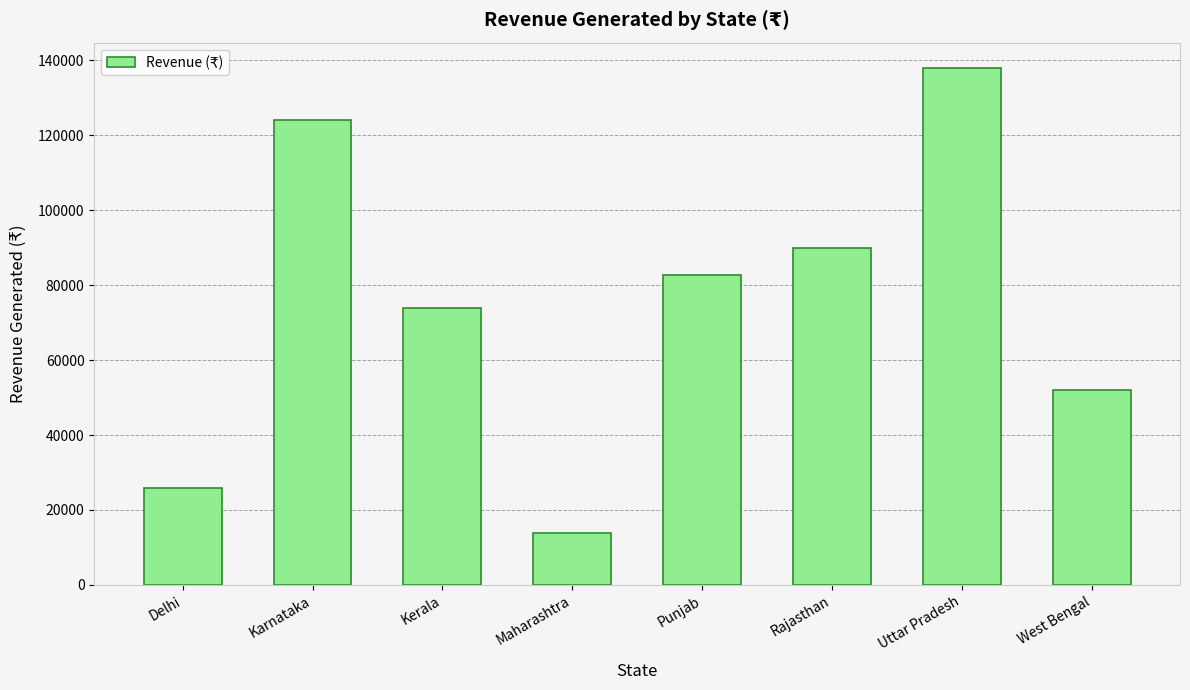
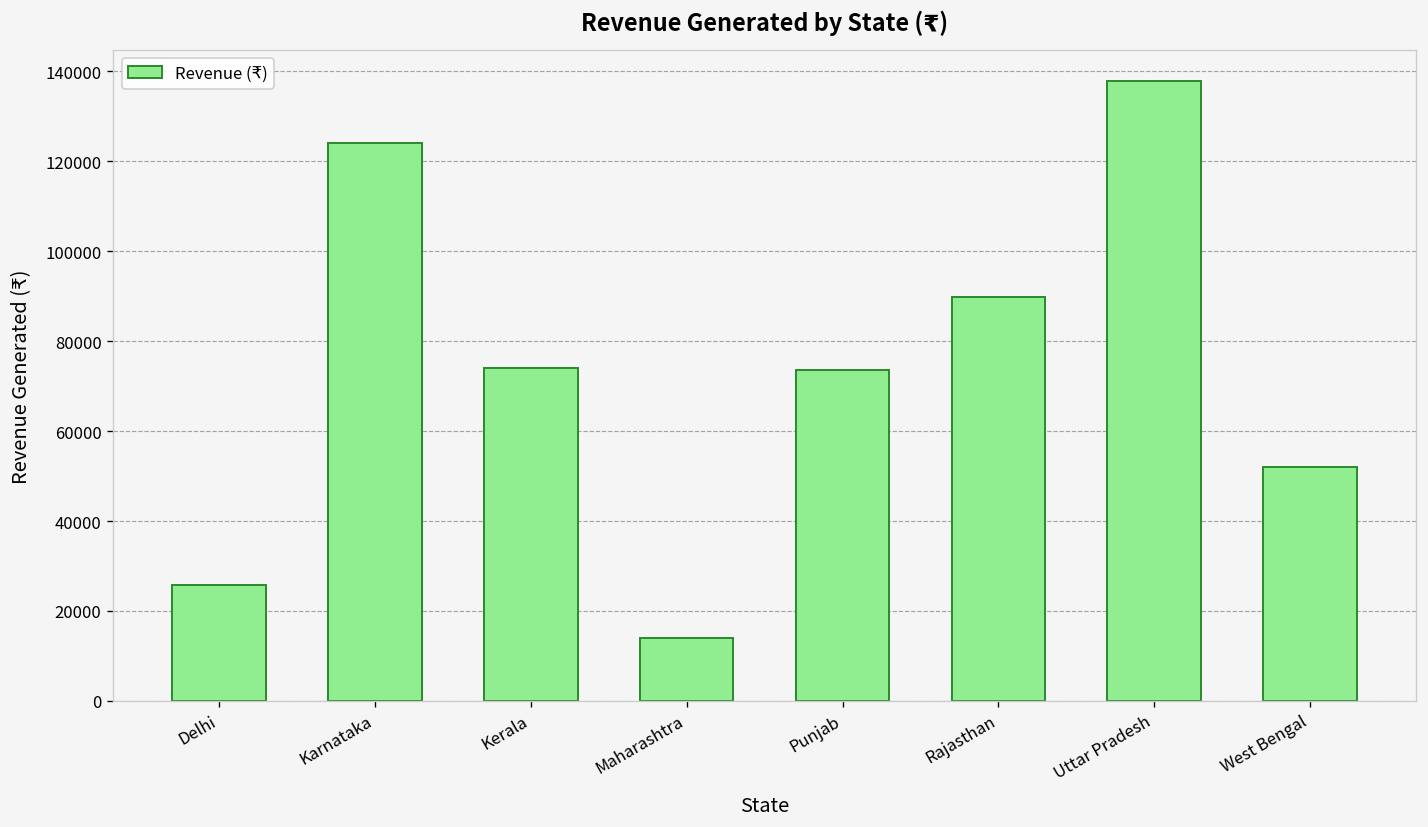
  {
    "Delhi": 26000,
    "Karnataka": 124000,
    "Kerala": 74000,
    "Maharashtra": 14000,
-   "Punjab": 83000,
+   "Punjab": 74000,
    "Rajasthan": 90000,
    "Uttar Pradesh": 138000,
    "West Bengal": 52000
  }
